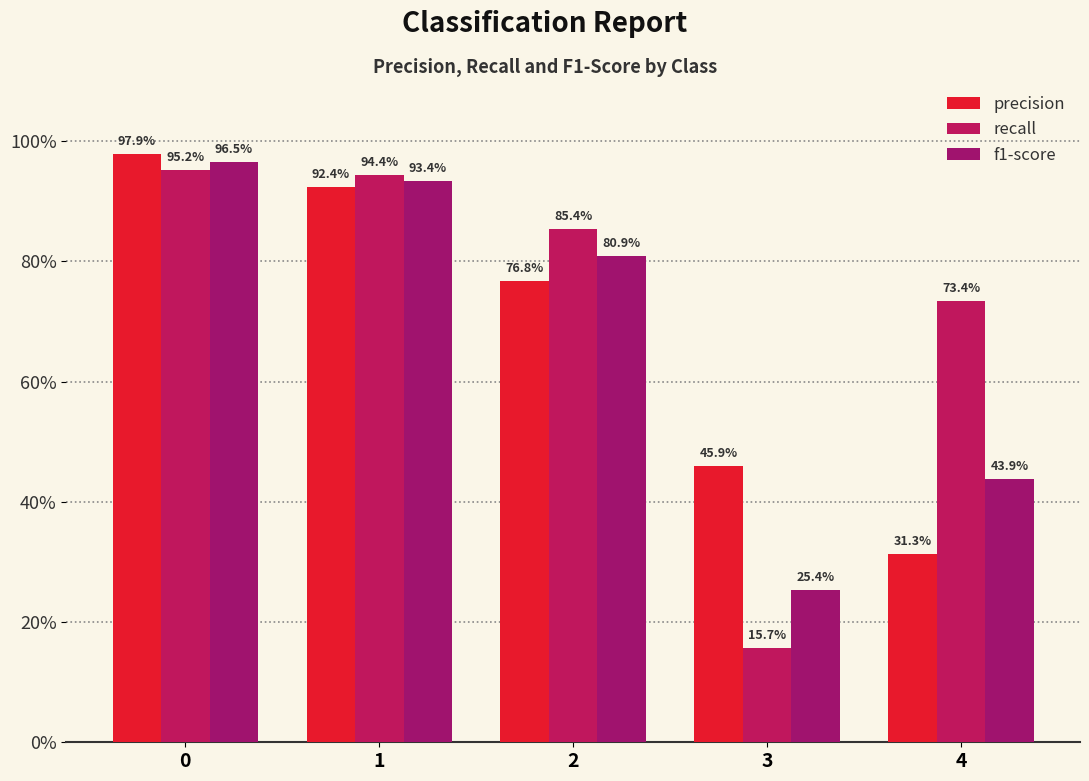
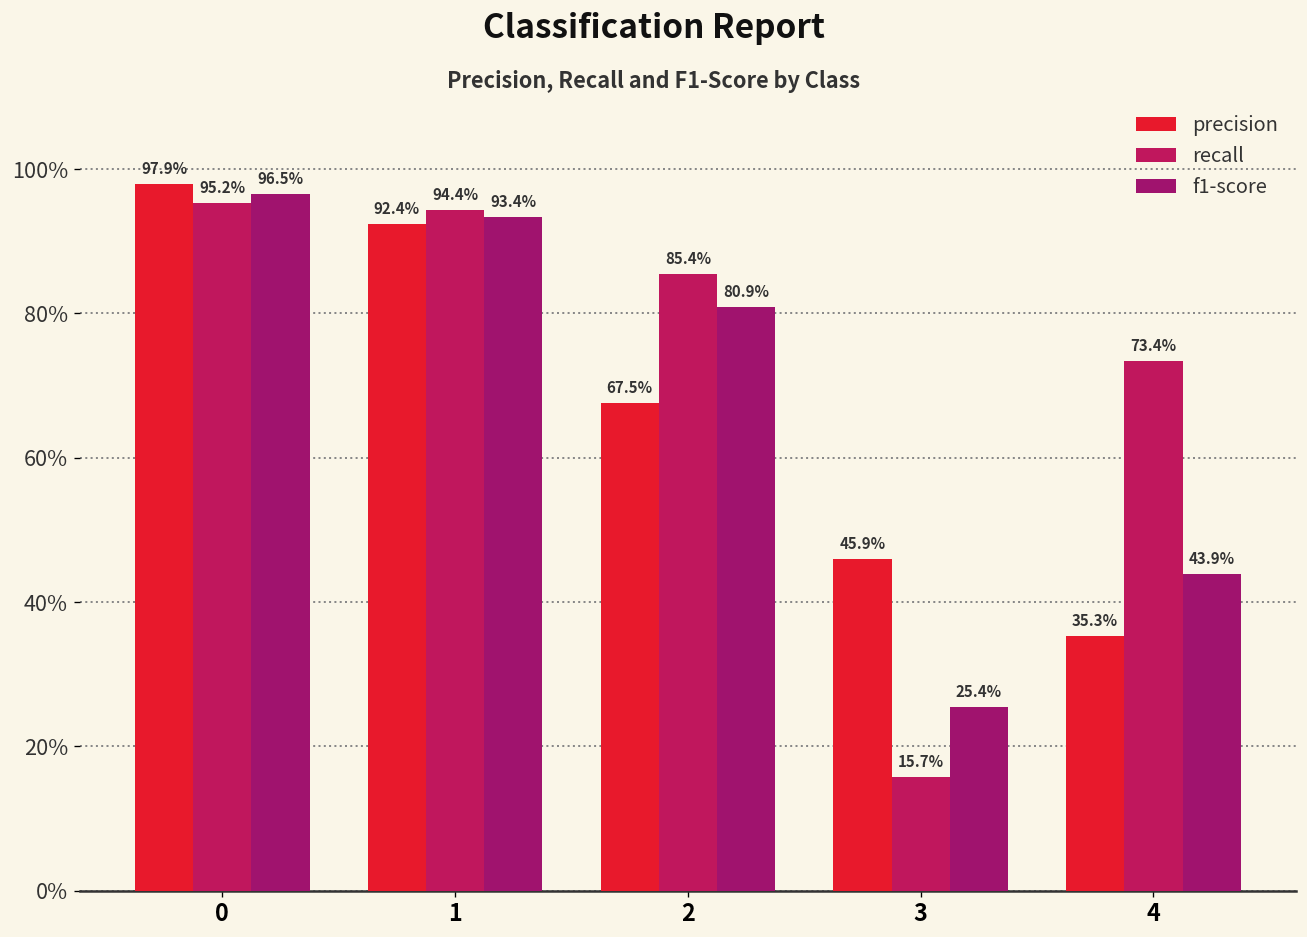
  {
    "precision": {
      "0": "97.9%",
      "1": "92.4%",
-     "2": "76.8%",
+     "2": "67.5%",
      "3": "45.9%",
-     "4": "31.3%"
+     "4": "35.3%"
    }
  }
